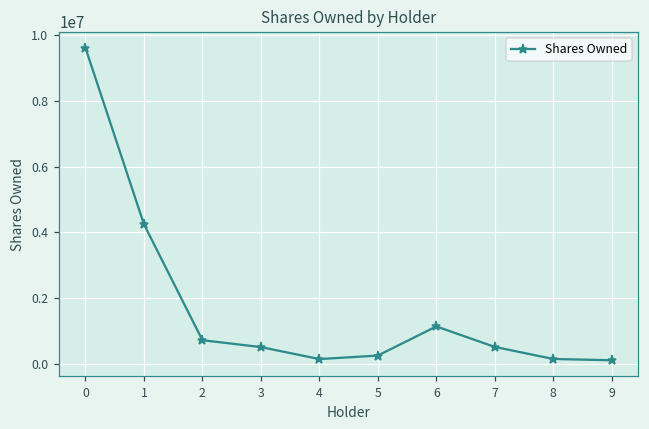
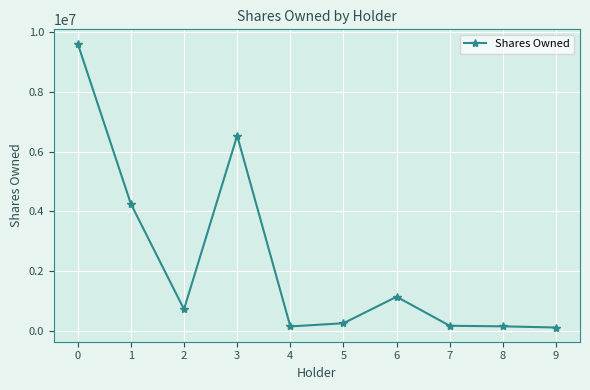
  {
    "0": 9600000,
    "1": 4300000,
    "2": 700000,
-   "3": 500000,
+   "3": 6500000,
    "4": 100000,
    "5": 300000,
    "6": 1100000,
-   "7": 500000,
+   "7": 200000,
    "8": 100000,
    "9": 100000
  }
